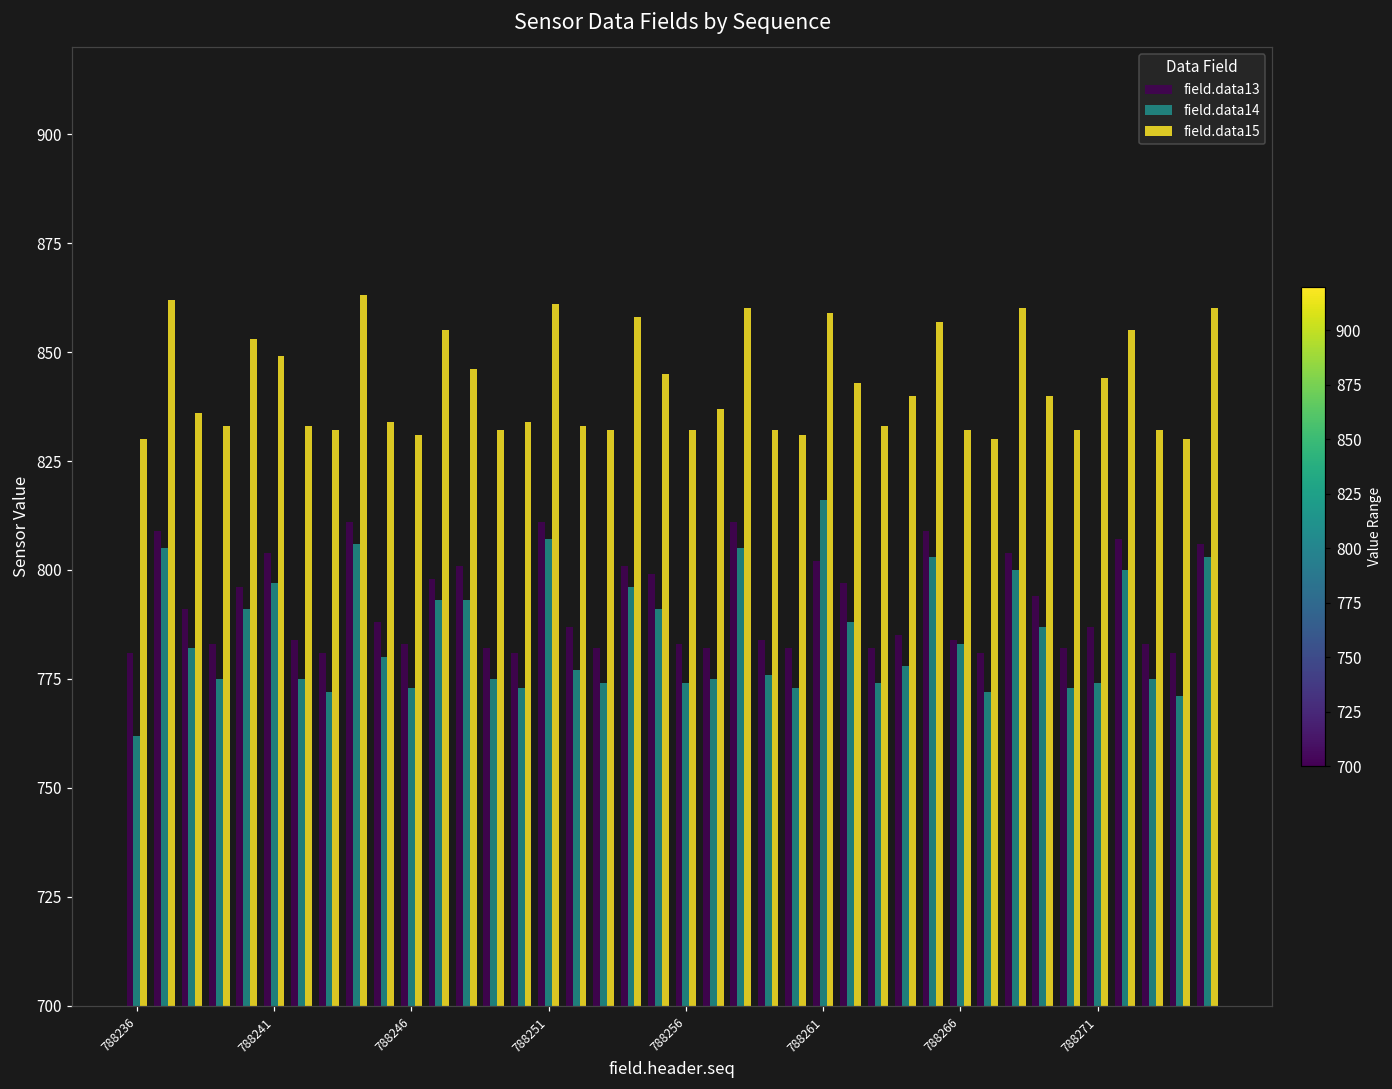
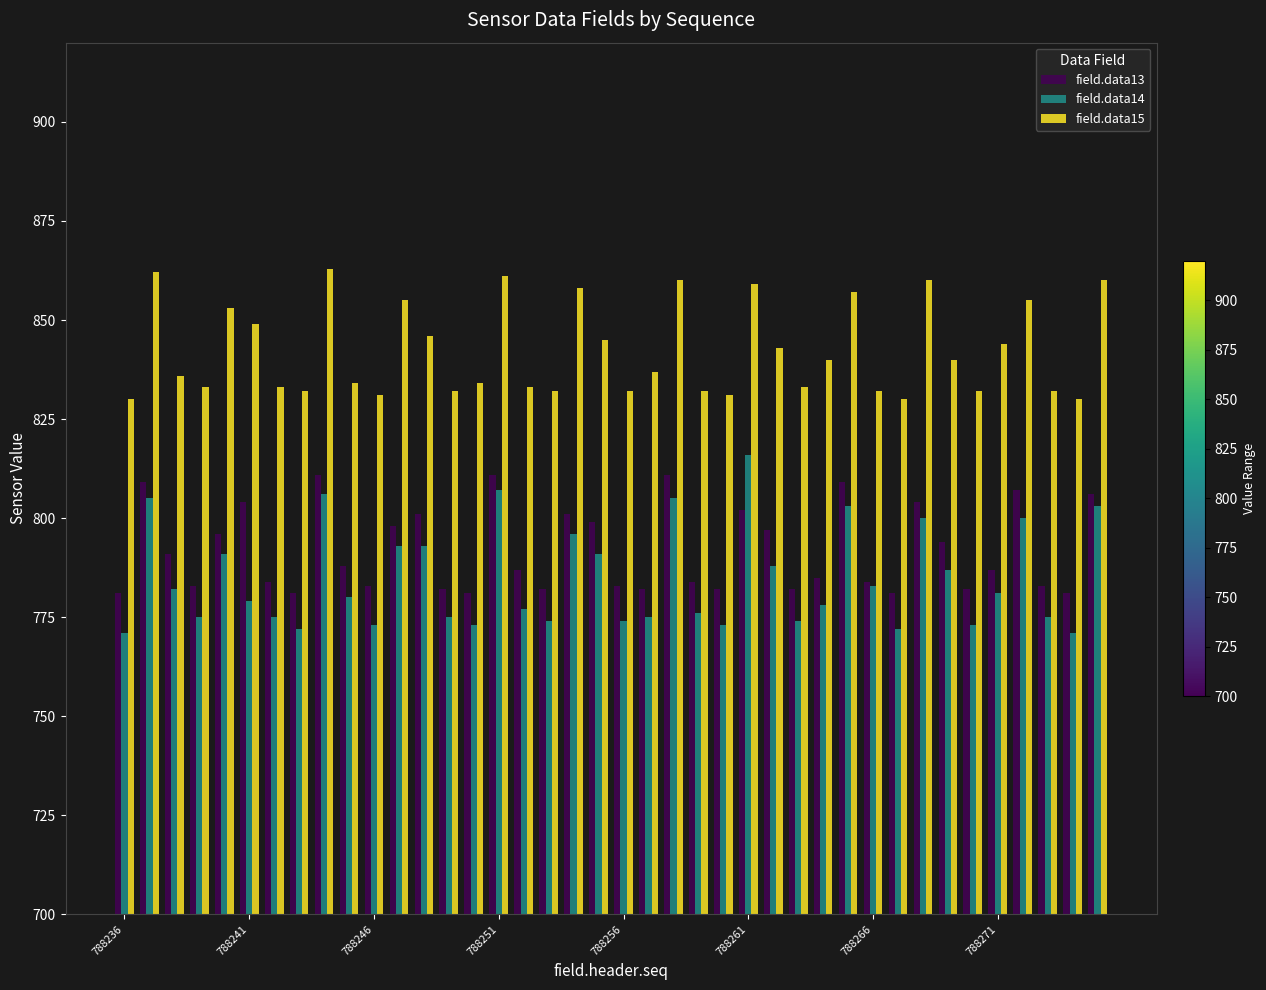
  {
    "field.data14": {
-     "788236": 762,
-     "788241": 797,
+     "788236": 771,
+     "788241": 779,
      "788246": 773,
      "788251": 807,
      "788256": 774,
      "788261": 816,
      "788266": 783,
-     "788271": 774
+     "788271": 781
    }
  }
